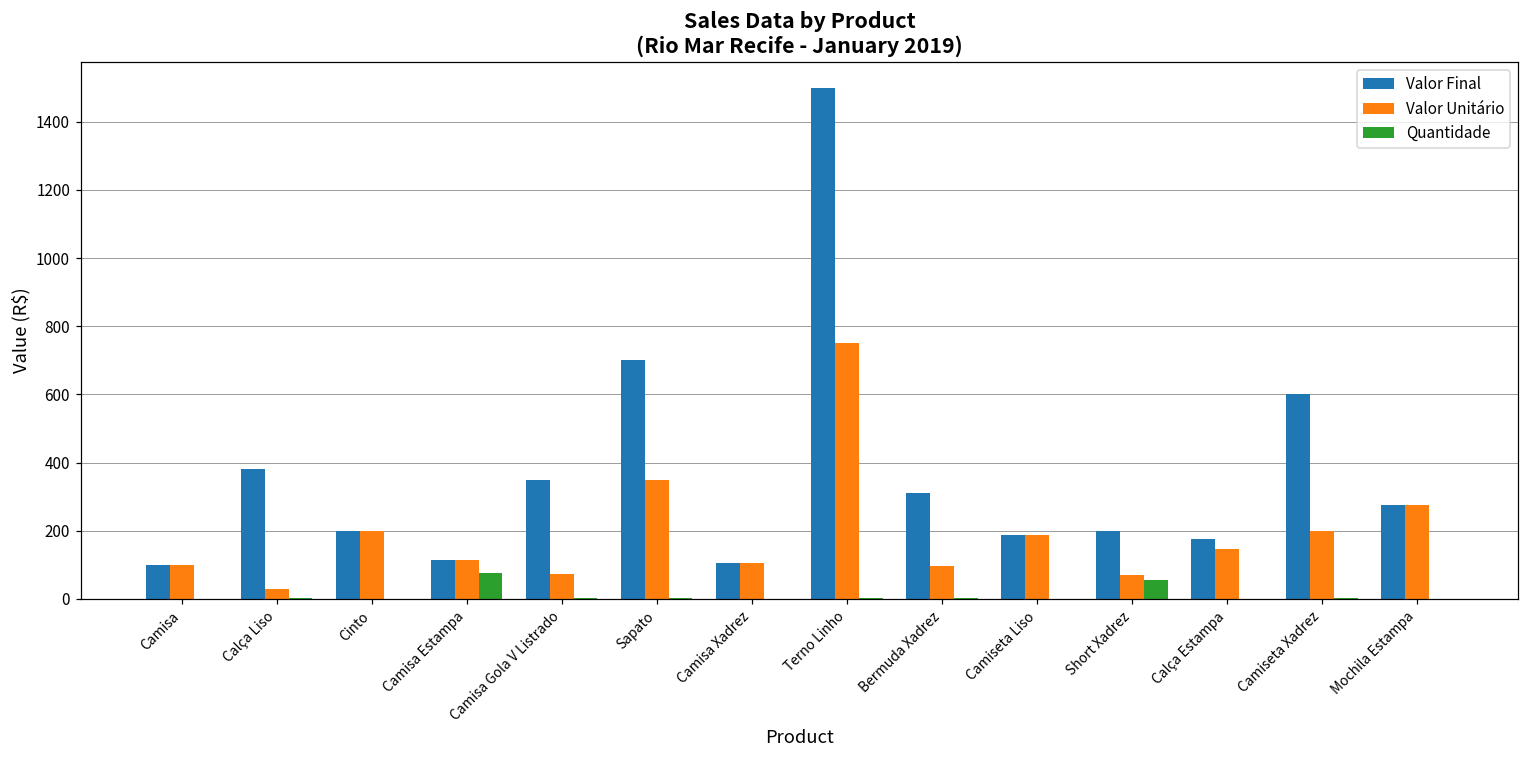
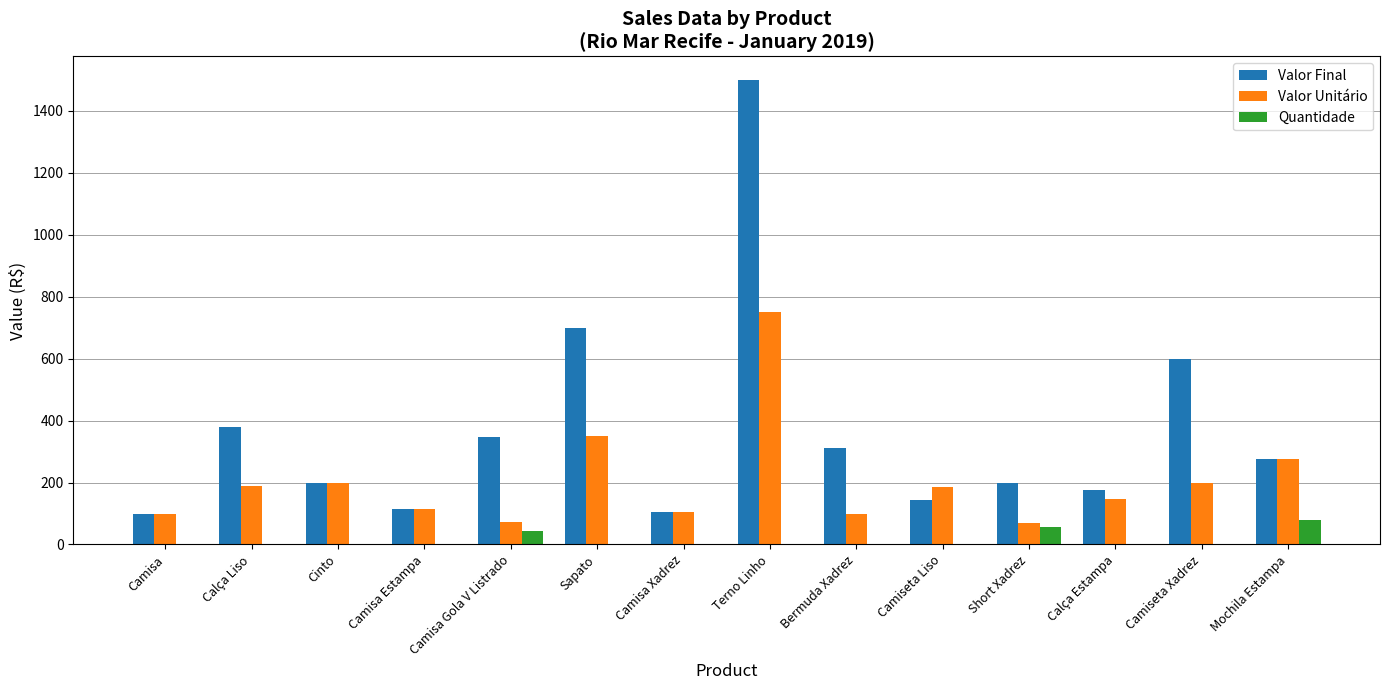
  {
    "Valor Final": {
      "Camisa": 100,
      "Calça Liso": 380,
      "Cinto": 200,
      "Camisa Estampa": 110,
      "Camisa Gola V Listrado": 350,
      "Sapato": 700,
      "Camisa Xadrez": 110,
      "Terno Linho": 1500,
      "Bermuda Xadrez": 310,
-     "Camiseta Liso": 190,
+     "Camiseta Liso": 150,
      "Short Xadrez": 200,
      "Calça Estampa": 180,
      "Camiseta Xadrez": 600,
      "Mochila Estampa": 280
    },
    "Valor Unitário": {
      "Camisa": 100,
-     "Calça Liso": 30,
+     "Calça Liso": 190,
      "Cinto": 200,
      "Camisa Estampa": 110,
      "Camisa Gola V Listrado": 70,
      "Sapato": 350,
      "Camisa Xadrez": 110,
      "Terno Linho": 750,
      "Bermuda Xadrez": 100,
      "Camiseta Liso": 190,
      "Short Xadrez": 70,
      "Calça Estampa": 150,
      "Camiseta Xadrez": 200,
      "Mochila Estampa": 280
    },
    "Quantidade": {
-     "Camisa Estampa": 80,
-     "Camisa Gola V Listrado": 0,
+     "Camisa Estampa": 0,
+     "Camisa Gola V Listrado": 50,
      "Short Xadrez": 60,
-     "Mochila Estampa": 0
+     "Mochila Estampa": 80
    }
  }
